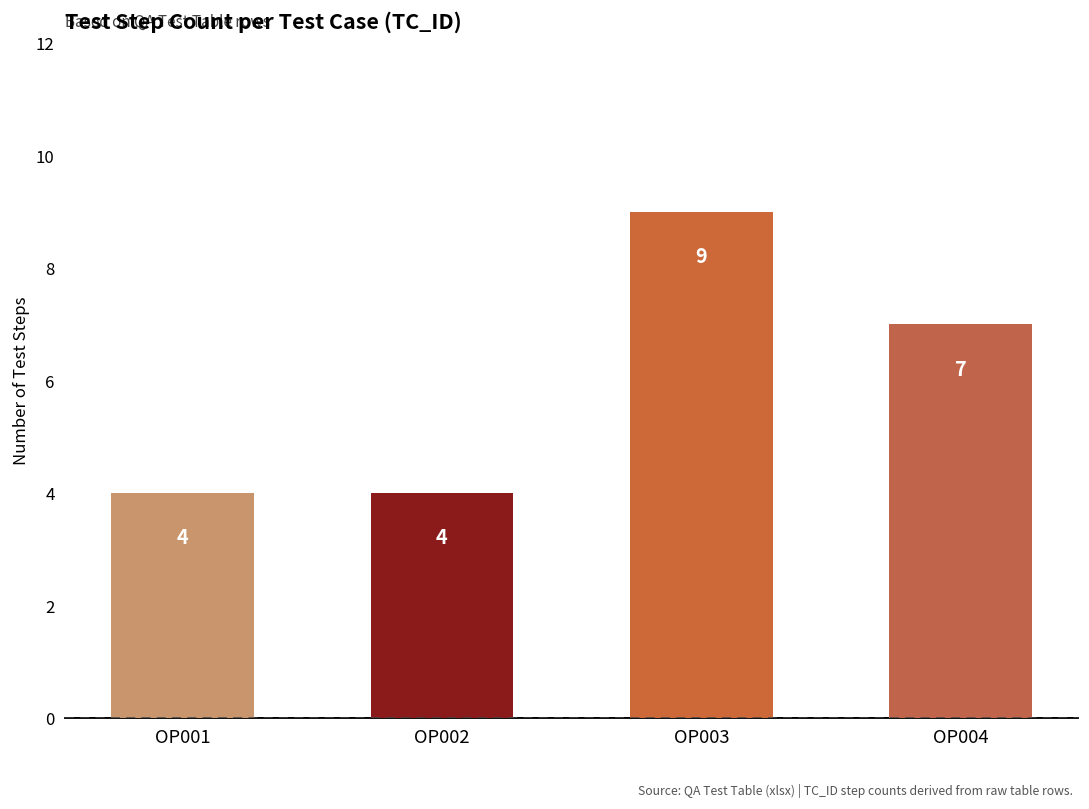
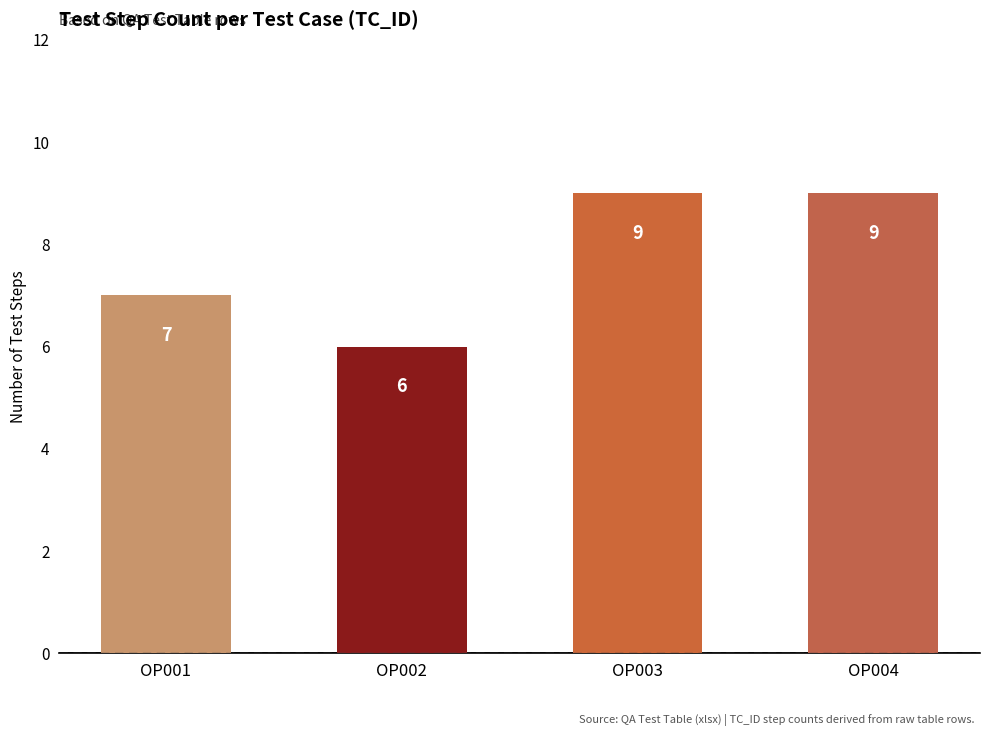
  {
-   "OP001": 4,
-   "OP002": 4,
+   "OP001": 7,
+   "OP002": 6,
    "OP003": 9,
-   "OP004": 7
+   "OP004": 9
  }
